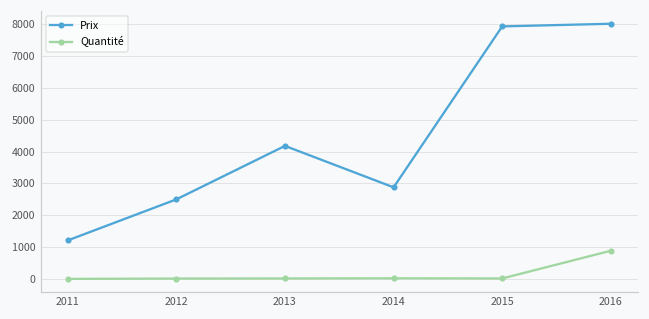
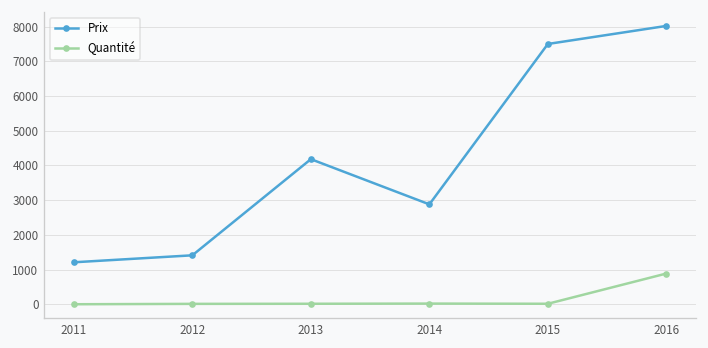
  {
    "Prix": {
      "2011": 1200,
-     "2012": 2500,
+     "2012": 1400,
      "2013": 4200,
      "2014": 2900,
-     "2015": 7900,
+     "2015": 7500,
      "2016": 8000
    },
    "Quantité": {
      "2011": 0,
      "2012": 0,
      "2013": 0,
      "2014": 0,
      "2015": 0,
      "2016": 900
    }
  }
